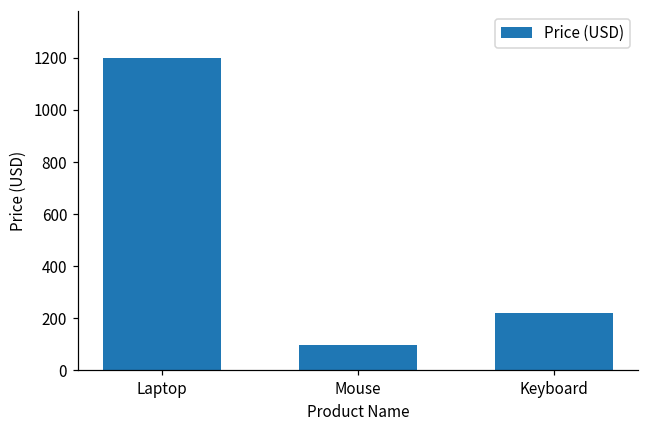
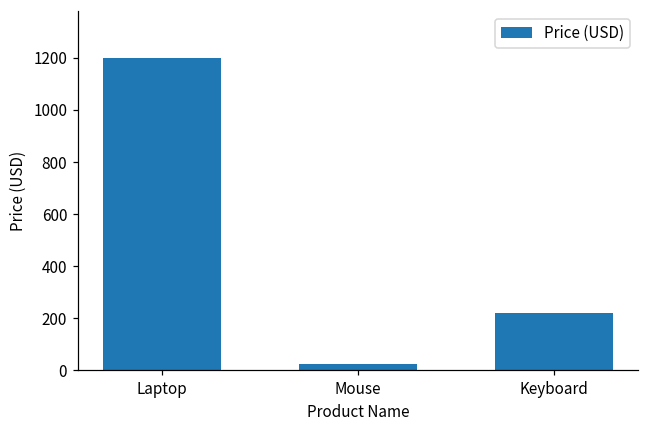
  {
    "Laptop": 1200,
-   "Mouse": 100,
+   "Mouse": 30,
    "Keyboard": 220
  }
